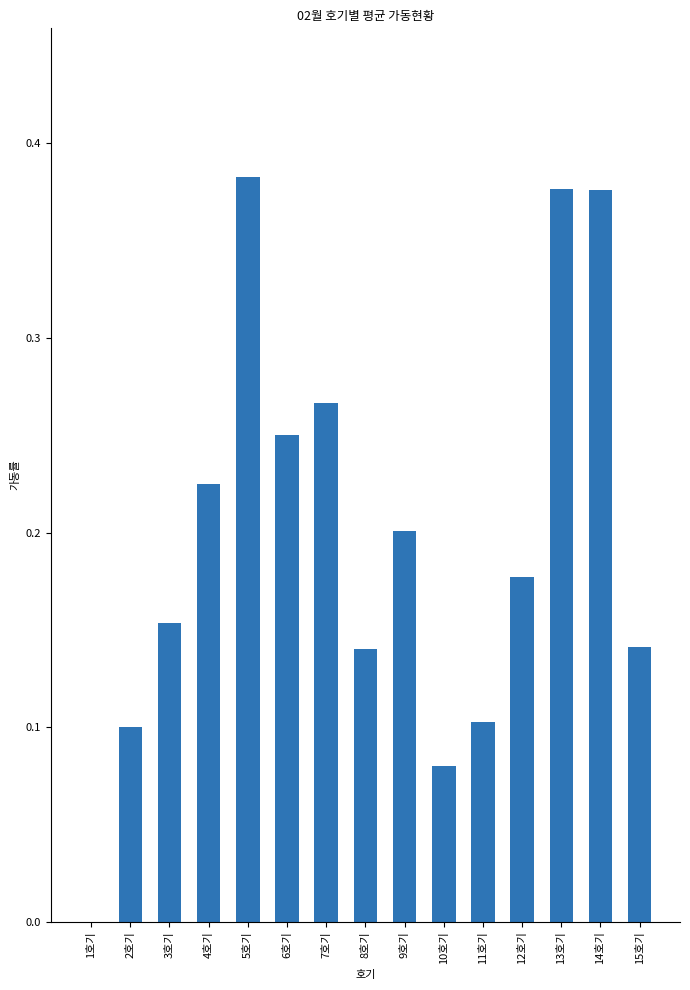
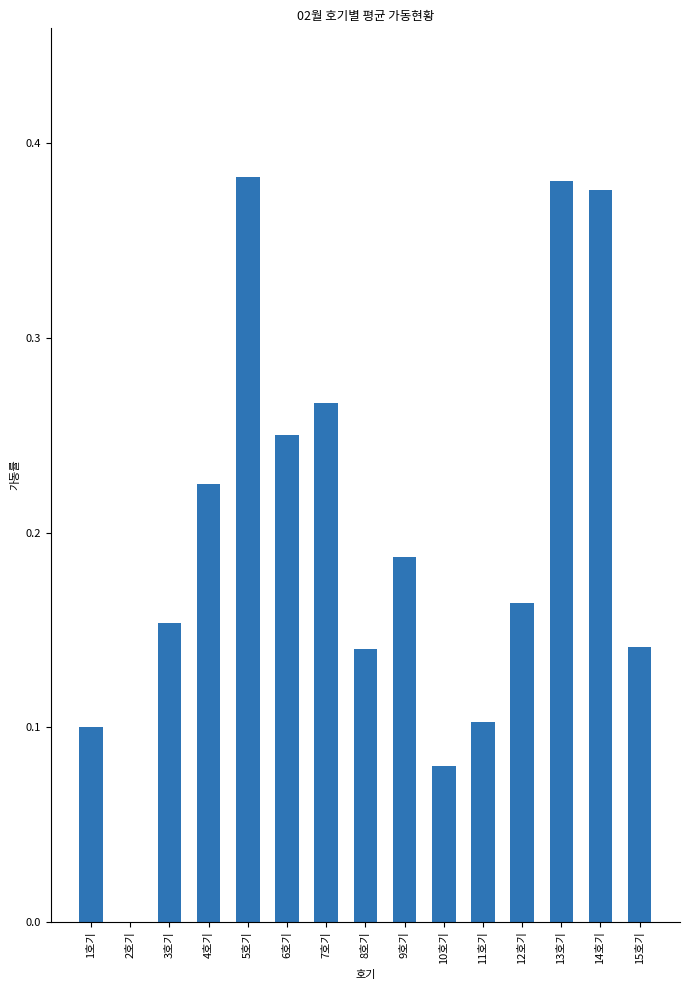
  {
-   "1호기": 0.0,
-   "2호기": 0.1,
+   "1호기": 0.1,
+   "2호기": 0.0,
    "3호기": 0.153,
    "4호기": 0.225,
    "5호기": 0.383,
    "6호기": 0.250,
    "7호기": 0.266,
    "8호기": 0.140,
-   "9호기": 0.201,
+   "9호기": 0.187,
    "10호기": 0.080,
    "11호기": 0.103,
-   "12호기": 0.177,
-   "13호기": 0.376,
+   "12호기": 0.164,
+   "13호기": 0.381,
    "14호기": 0.376,
    "15호기": 0.141
  }
